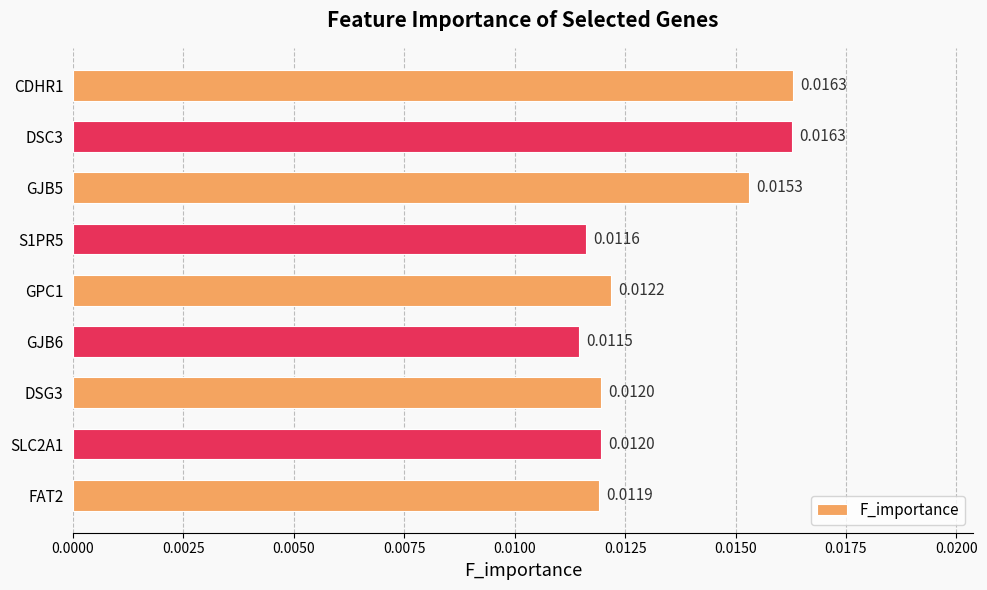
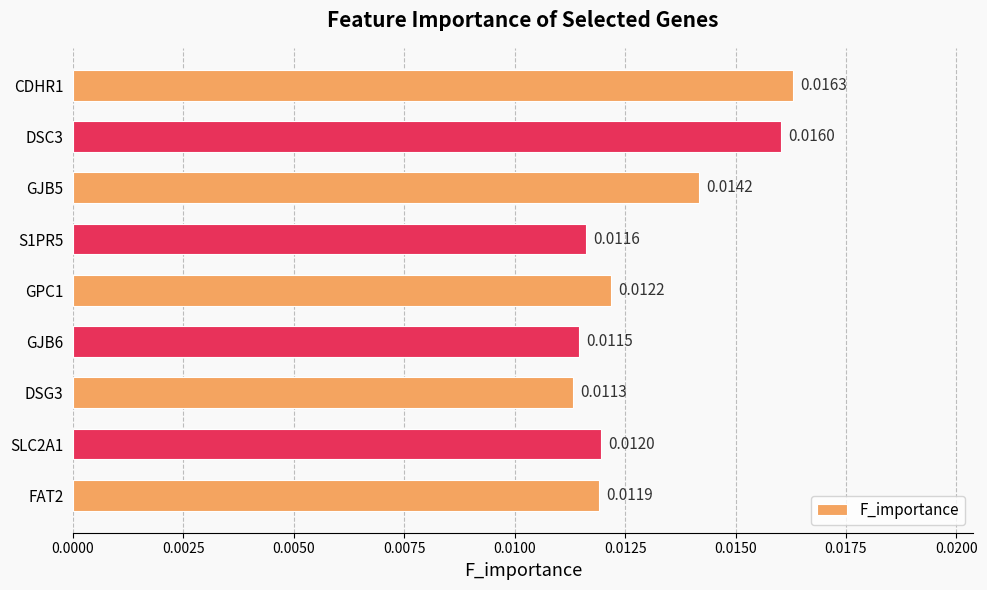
  {
    "CDHR1": 0.0163,
-   "DSC3": 0.0163,
-   "GJB5": 0.0153,
+   "DSC3": 0.0160,
+   "GJB5": 0.0142,
    "S1PR5": 0.0116,
    "GPC1": 0.0122,
    "GJB6": 0.0115,
-   "DSG3": 0.0120,
+   "DSG3": 0.0113,
    "SLC2A1": 0.0120,
    "FAT2": 0.0119
  }
